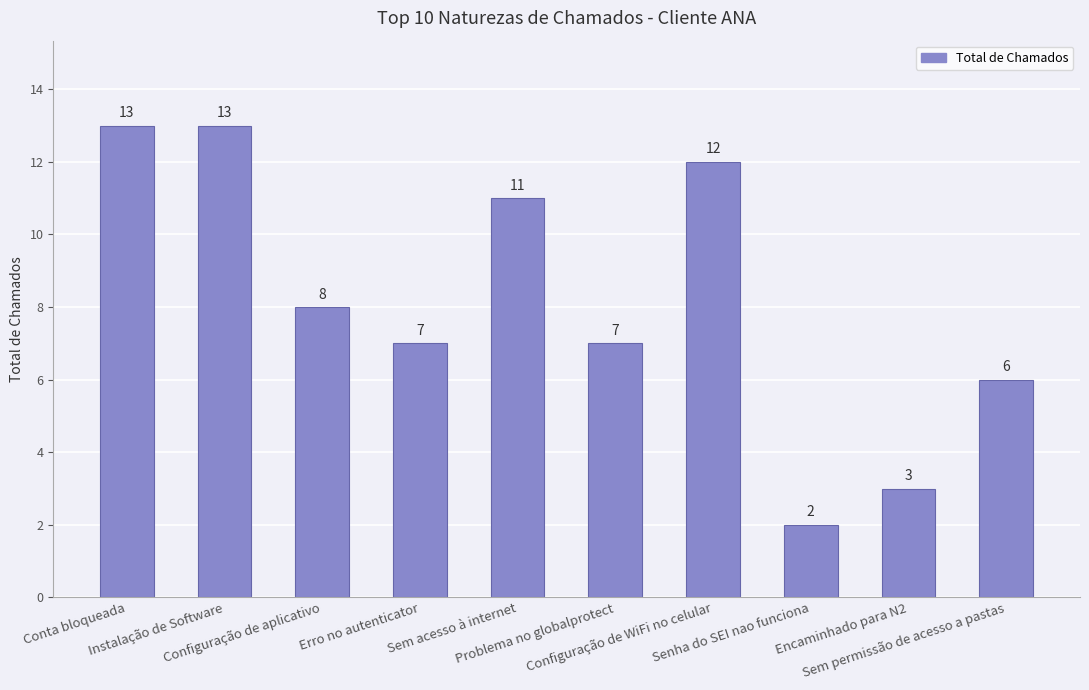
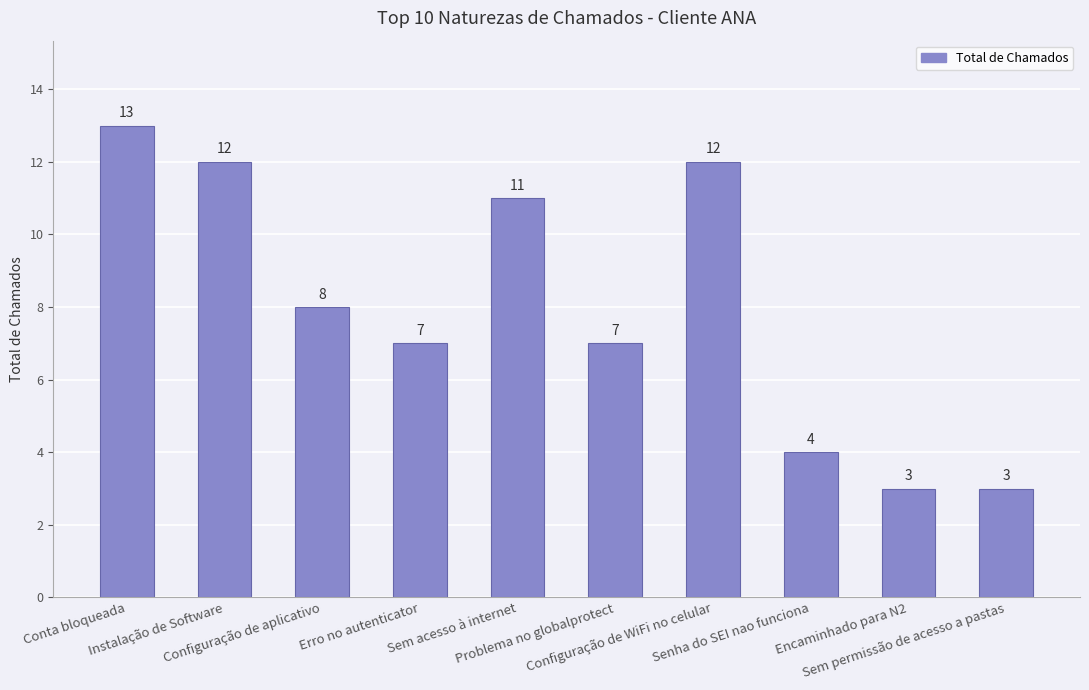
  {
    "Conta bloqueada": 13,
-   "Instalação de Software": 13,
+   "Instalação de Software": 12,
    "Configuração de aplicativo": 8,
    "Erro no autenticator": 7,
    "Sem acesso à internet": 11,
    "Problema no globalprotect": 7,
    "Configuração de WiFi no celular": 12,
-   "Senha do SEI nao funciona": 2,
+   "Senha do SEI nao funciona": 4,
    "Encaminhado para N2": 3,
-   "Sem permissão de acesso a pastas": 6
+   "Sem permissão de acesso a pastas": 3
  }
